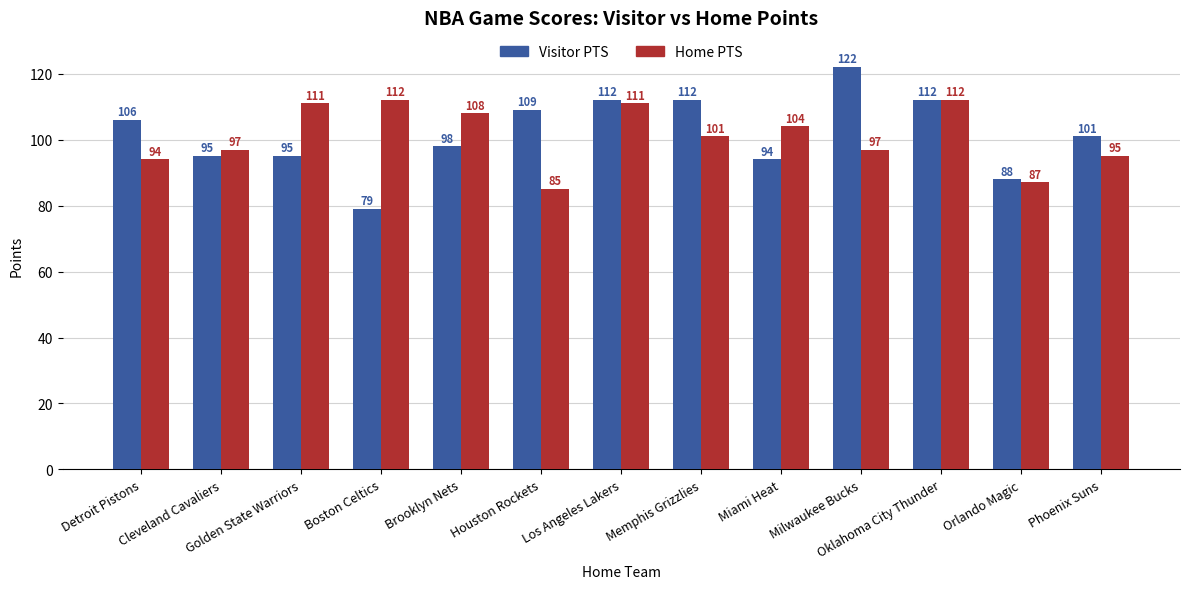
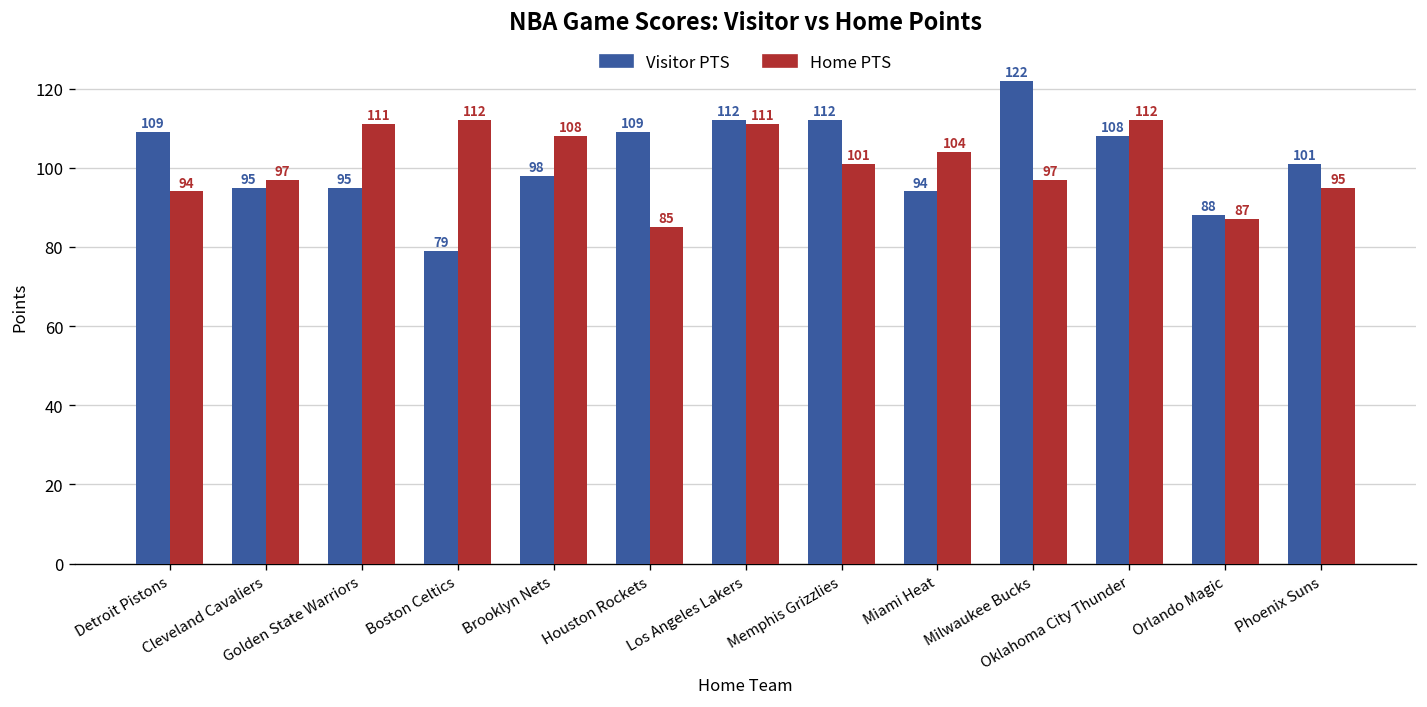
  {
    "Visitor PTS": {
-     "Detroit Pistons": 106,
+     "Detroit Pistons": 109,
      "Cleveland Cavaliers": 95,
      "Golden State Warriors": 95,
      "Boston Celtics": 79,
      "Brooklyn Nets": 98,
      "Houston Rockets": 109,
      "Los Angeles Lakers": 112,
      "Memphis Grizzlies": 112,
      "Miami Heat": 94,
      "Milwaukee Bucks": 122,
-     "Oklahoma City Thunder": 112,
+     "Oklahoma City Thunder": 108,
      "Orlando Magic": 88,
      "Phoenix Suns": 101
    },
    "Home PTS": {
      "Detroit Pistons": 94,
      "Cleveland Cavaliers": 97,
      "Golden State Warriors": 111,
      "Boston Celtics": 112,
      "Brooklyn Nets": 108,
      "Houston Rockets": 85,
      "Los Angeles Lakers": 111,
      "Memphis Grizzlies": 101,
      "Miami Heat": 104,
      "Milwaukee Bucks": 97,
      "Oklahoma City Thunder": 112,
      "Orlando Magic": 87,
      "Phoenix Suns": 95
    }
  }
